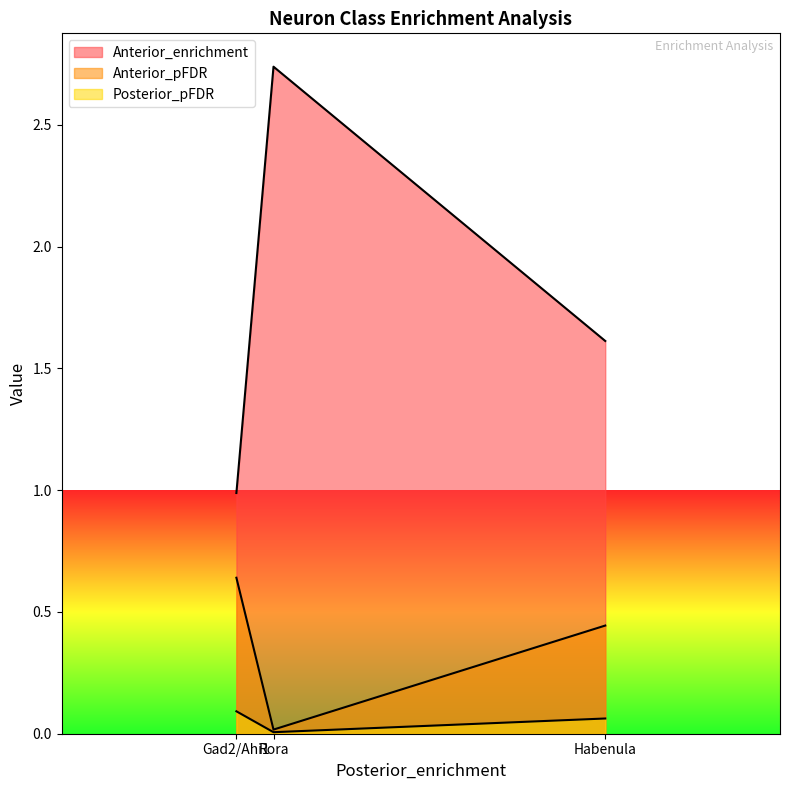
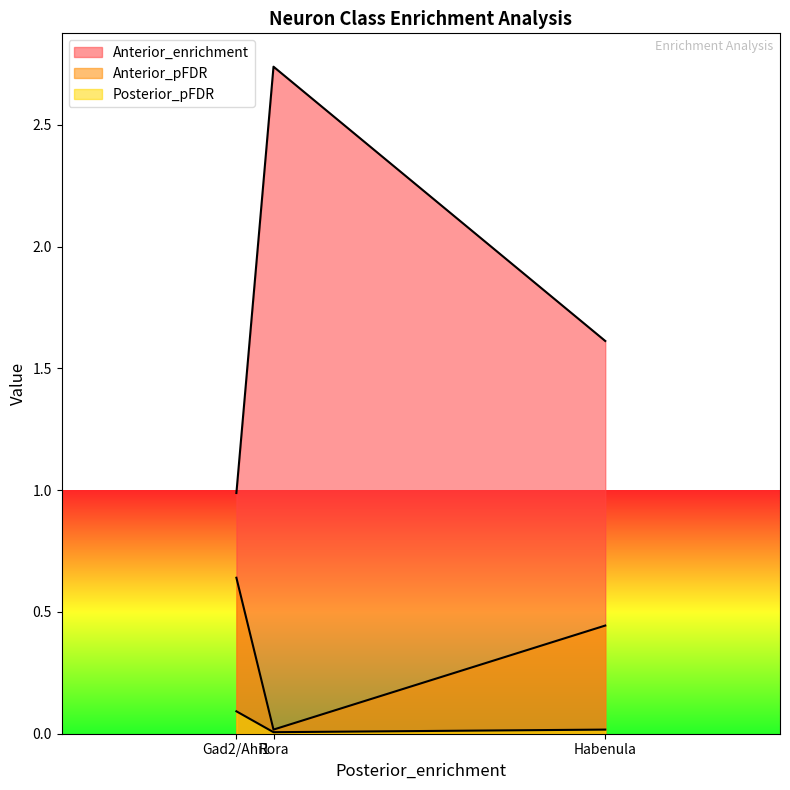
  {
    "Anterior_enrichment": {
      "Habenula": 1.61
    },
    "Anterior_pFDR": {
      "Habenula": 0.44
    },
    "Posterior_pFDR": {
-     "Habenula": 0.06
+     "Habenula": 0.02
    }
  }
